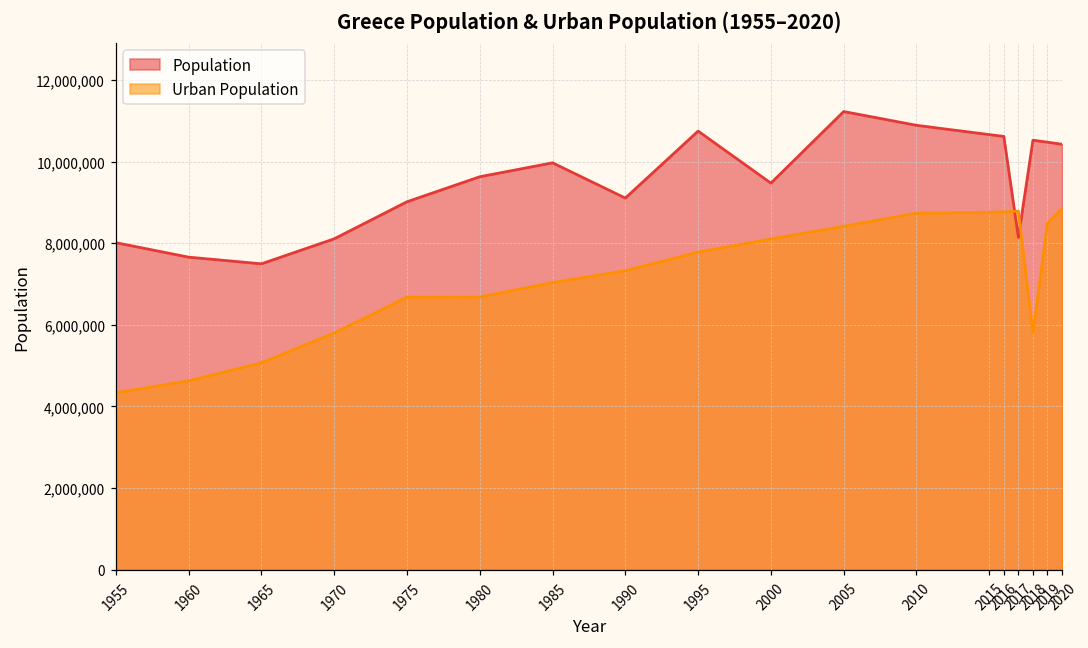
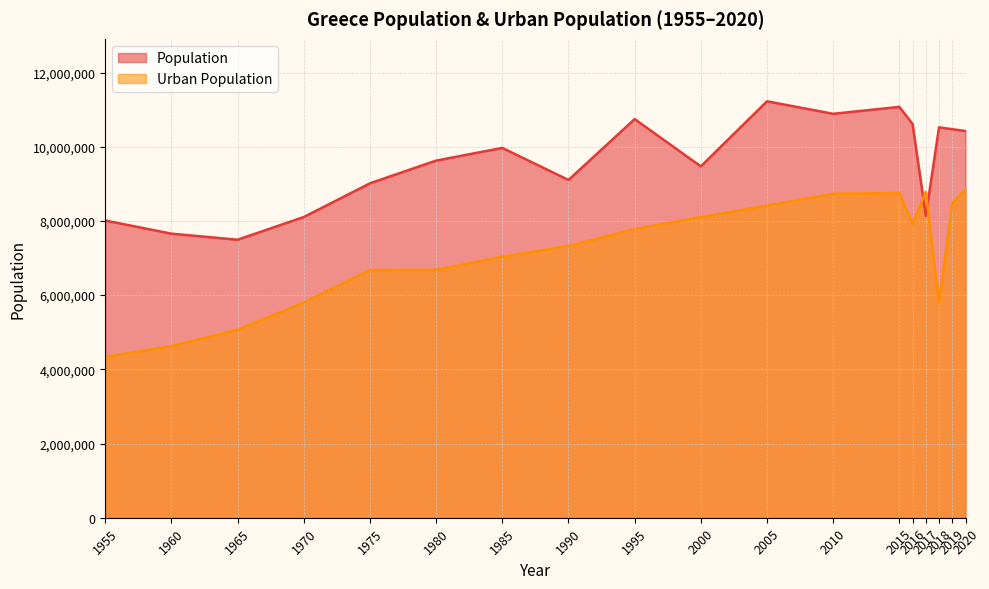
  {
    "Population": {
      "1955": "8,000,000",
      "1960": "7,700,000",
      "1965": "7,500,000",
      "1970": "8,100,000",
      "1975": "9,000,000",
      "1980": "9,600,000",
      "1985": "10,000,000",
      "1990": "9,100,000",
      "1995": "10,700,000",
      "2000": "9,500,000",
      "2005": "11,200,000",
      "2010": "10,900,000",
-     "2015": "10,700,000",
+     "2015": "11,100,000",
      "2016": "10,600,000",
      "2017": "8,100,000",
      "2018": "10,500,000",
      "2019": "10,500,000",
      "2020": "10,400,000"
    },
    "Urban Population": {
      "1955": "4,300,000",
      "1960": "4,600,000",
      "1965": "5,100,000",
      "1970": "5,800,000",
      "1975": "6,700,000",
      "1980": "6,700,000",
      "1985": "7,000,000",
      "1990": "7,300,000",
      "1995": "7,800,000",
      "2000": "8,100,000",
      "2005": "8,400,000",
      "2010": "8,700,000",
      "2015": "8,800,000",
-     "2016": "8,800,000",
+     "2016": "7,900,000",
      "2017": "8,800,000",
      "2018": "5,800,000",
      "2019": "8,500,000",
      "2020": "8,900,000"
    }
  }
